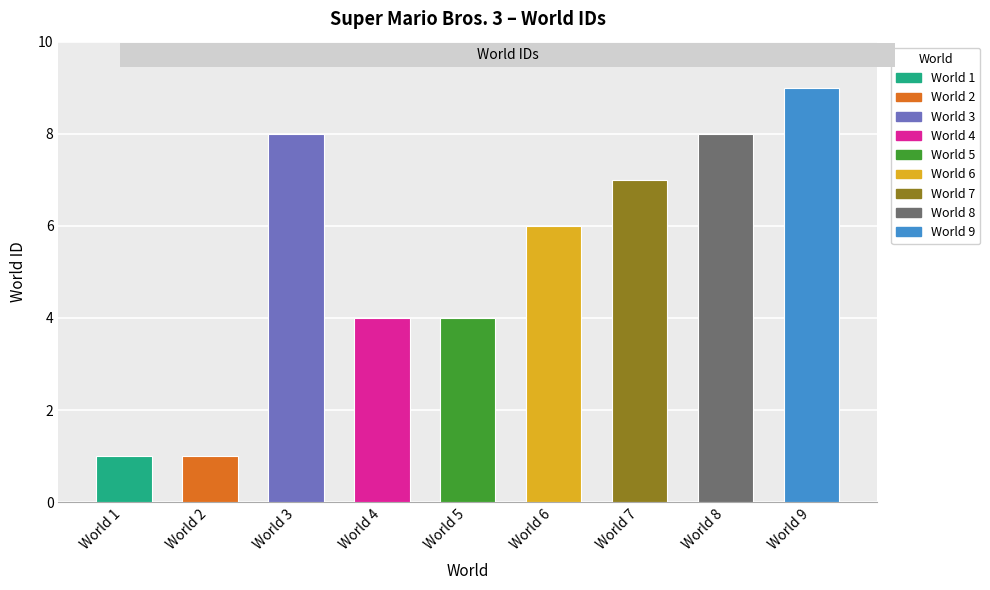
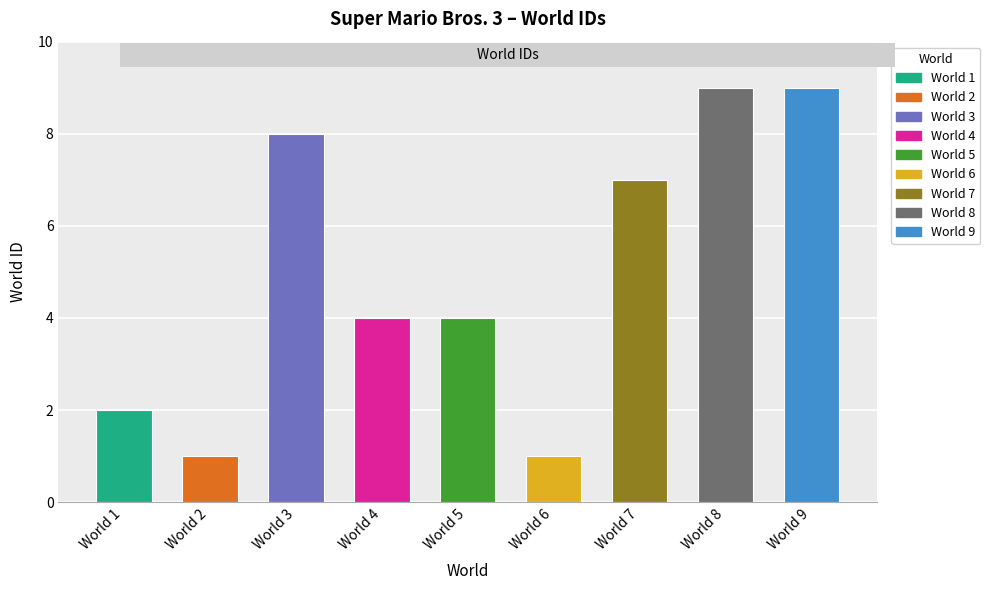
  {
-   "World 1": 1,
+   "World 1": 2,
    "World 2": 1,
    "World 3": 8,
    "World 4": 4,
    "World 5": 4,
-   "World 6": 6,
+   "World 6": 1,
    "World 7": 7,
-   "World 8": 8,
+   "World 8": 9,
    "World 9": 9
  }
